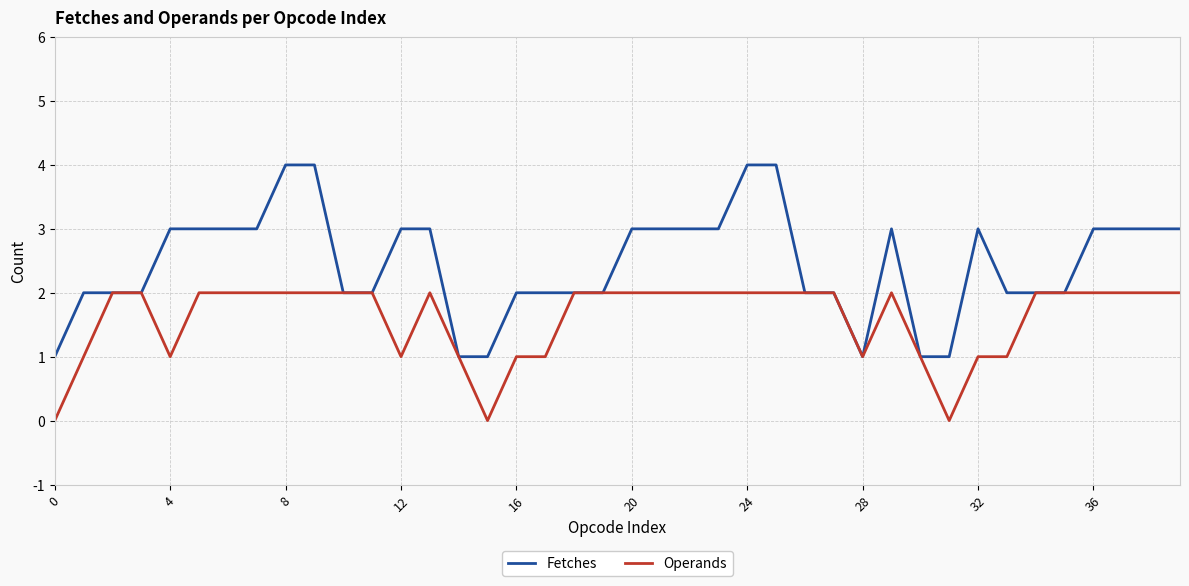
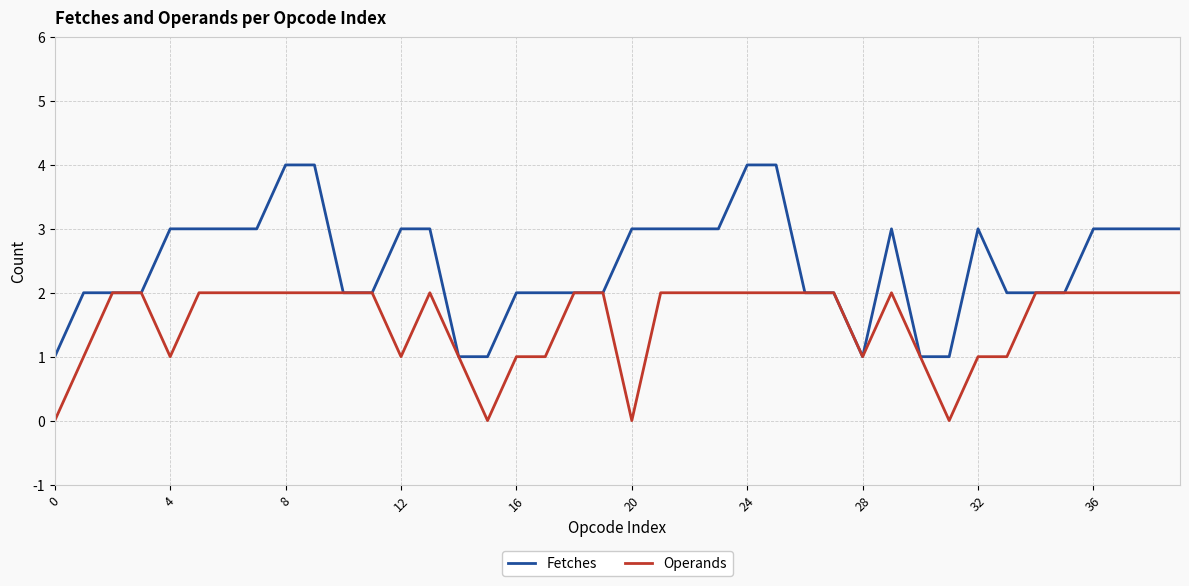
  {
    "Fetches": {
      "0": 1,
      "4": 3,
      "8": 4,
      "12": 3,
      "16": 2,
      "20": 3,
      "24": 4,
      "32": 3,
      "36": 3
    },
    "Operands": {
      "0": 0,
      "4": 1,
      "8": 2,
      "12": 1,
      "16": 1,
-     "20": 2,
+     "20": 0,
      "24": 2,
      "32": 1,
      "36": 2
    }
  }
